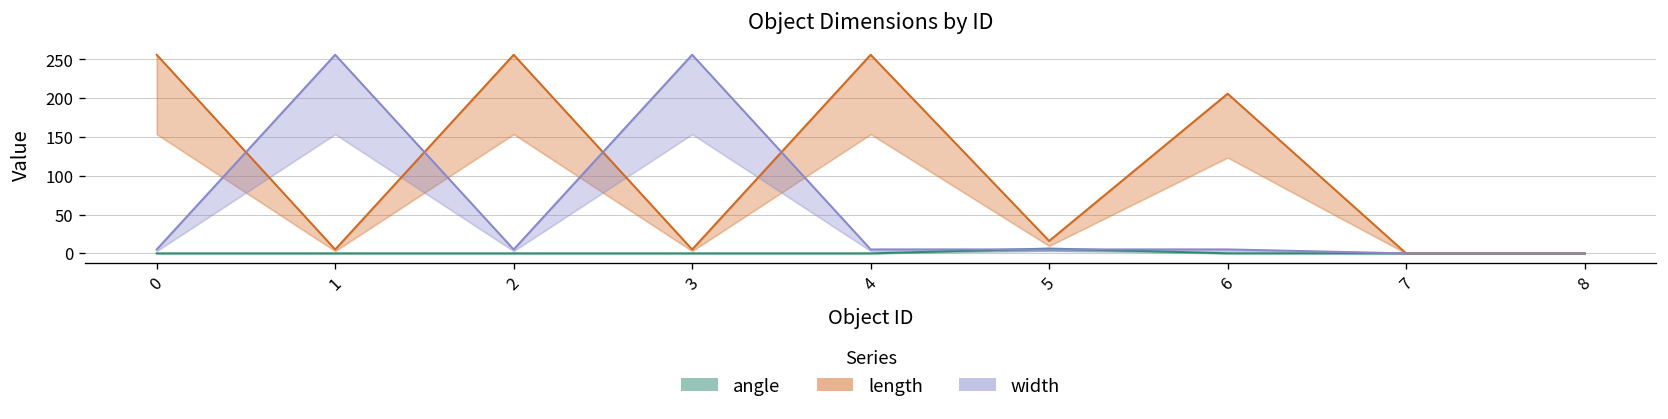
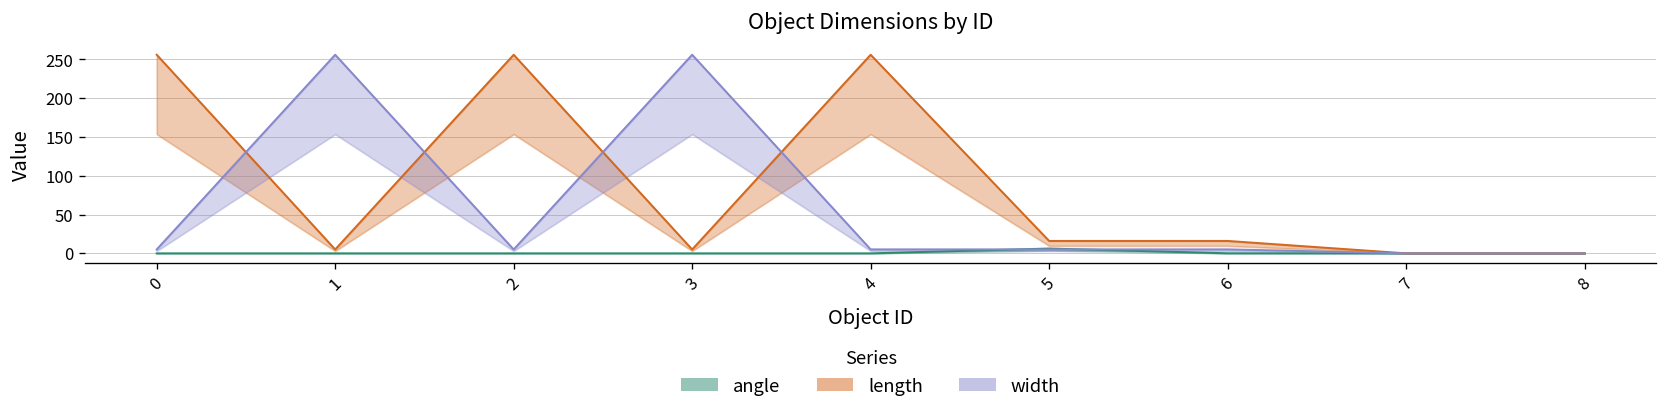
  {
    "angle": {
      "0": 0,
      "1": 0,
      "2": 0,
      "3": 0,
      "4": 0,
      "6": 0
    },
    "length": {
      "0": 260,
      "1": 10,
      "2": 260,
      "3": 10,
      "4": 260,
      "5": 20,
-     "6": 210
+     "6": 20
    },
    "width": {
      "0": 10,
      "1": 260,
      "2": 10,
      "3": 260,
      "4": 10,
      "6": 10
    }
  }
